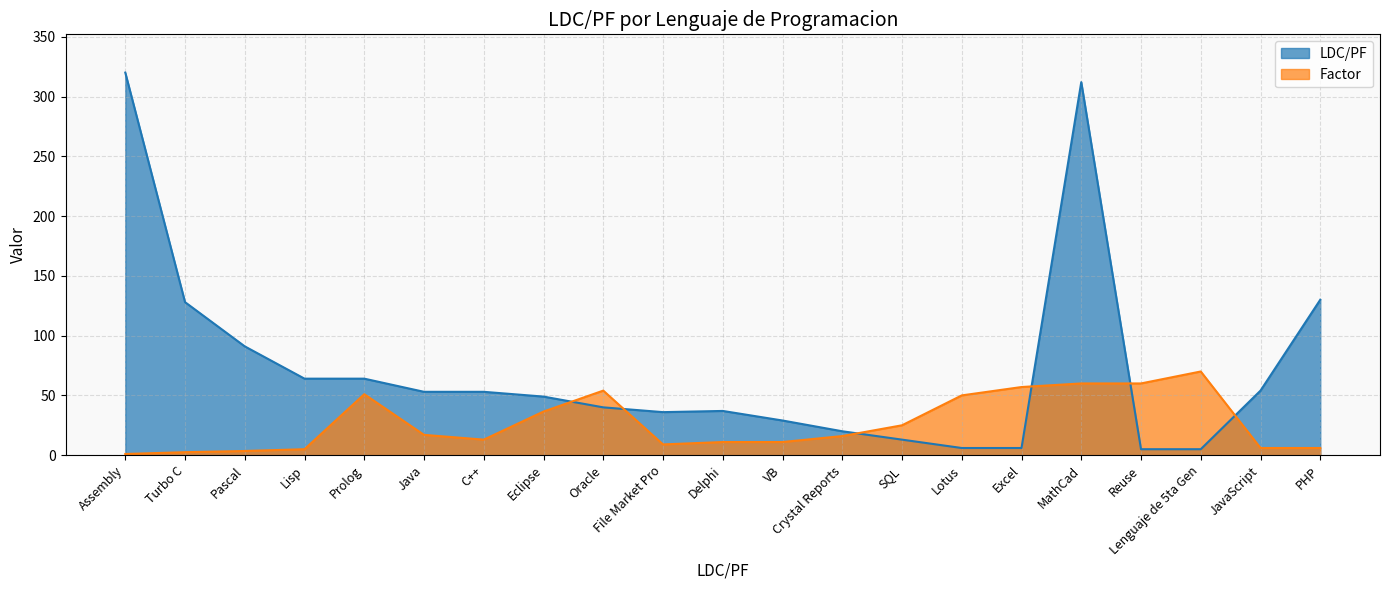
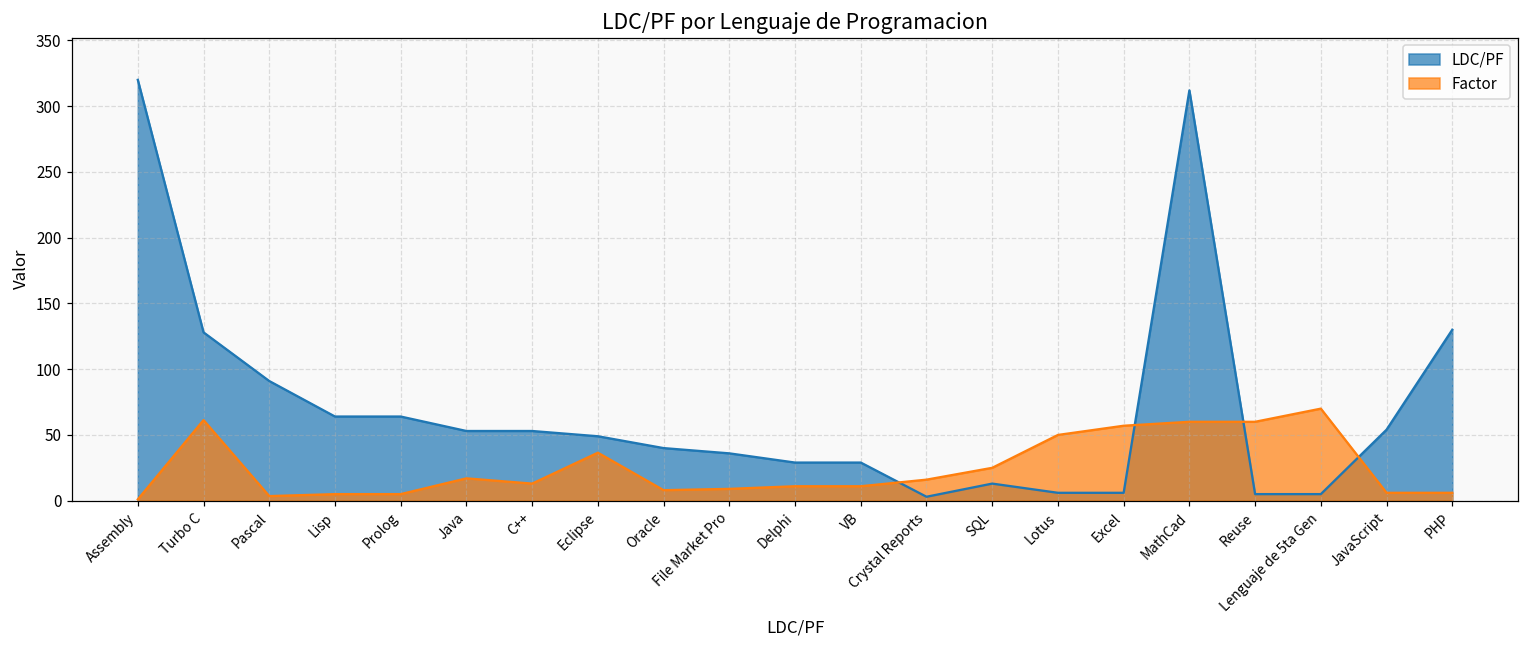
  {
    "LDC/PF": {
      "Assembly": 320,
      "Turbo C": 128,
      "Pascal": 91,
      "Lisp": 64,
      "Prolog": 64,
      "Java": 53,
      "C++": 53,
      "Eclipse": 49,
      "Oracle": 40,
      "File Market Pro": 36,
-     "Delphi": 37,
+     "Delphi": 29,
      "VB": 29,
-     "Crystal Reports": 20,
+     "Crystal Reports": 3,
      "SQL": 13,
      "Lotus": 6,
      "Excel": 6,
      "MathCad": 312,
      "Reuse": 5,
      "Lenguaje de 5ta Gen": 5,
      "JavaScript": 54,
      "PHP": 130
    },
    "Factor": {
      "Assembly": 1,
-     "Turbo C": 3,
+     "Turbo C": 61,
      "Pascal": 4,
      "Lisp": 5,
-     "Prolog": 51,
+     "Prolog": 5,
      "Java": 17,
      "C++": 13,
      "Eclipse": 37,
-     "Oracle": 54,
+     "Oracle": 8,
      "File Market Pro": 9,
      "Delphi": 11,
      "VB": 11,
      "Crystal Reports": 16,
      "SQL": 25,
      "Lotus": 50,
      "Excel": 57,
      "MathCad": 60,
      "Reuse": 60,
      "Lenguaje de 5ta Gen": 70,
      "JavaScript": 6,
      "PHP": 6
    }
  }
